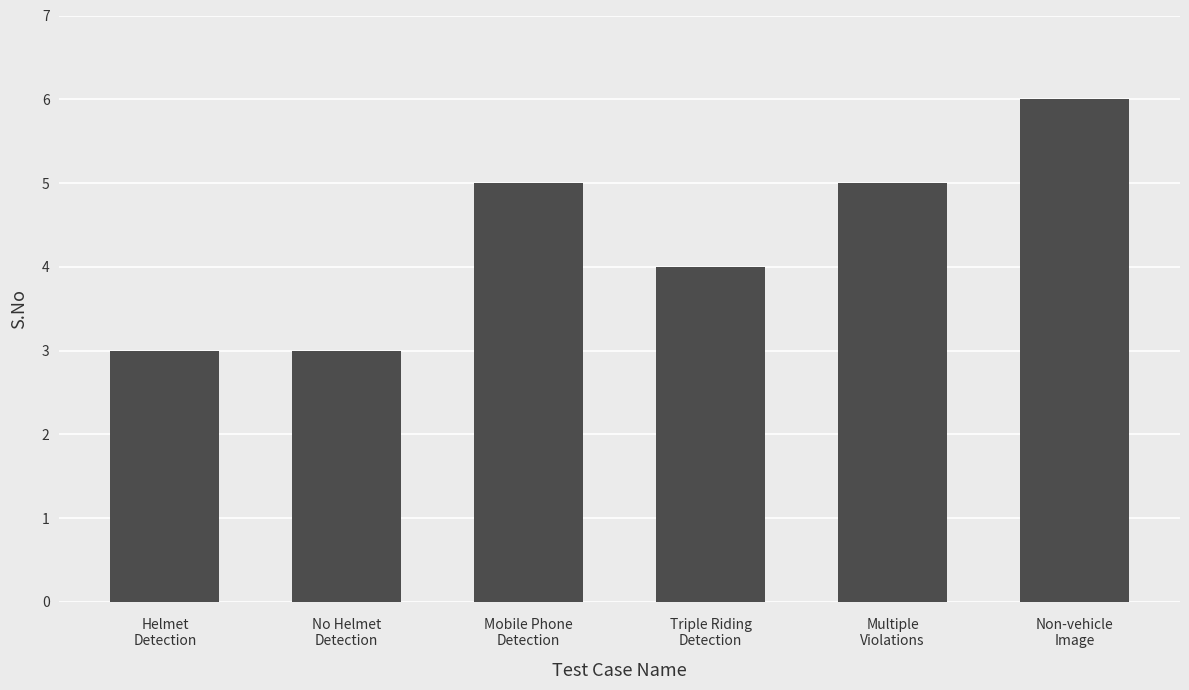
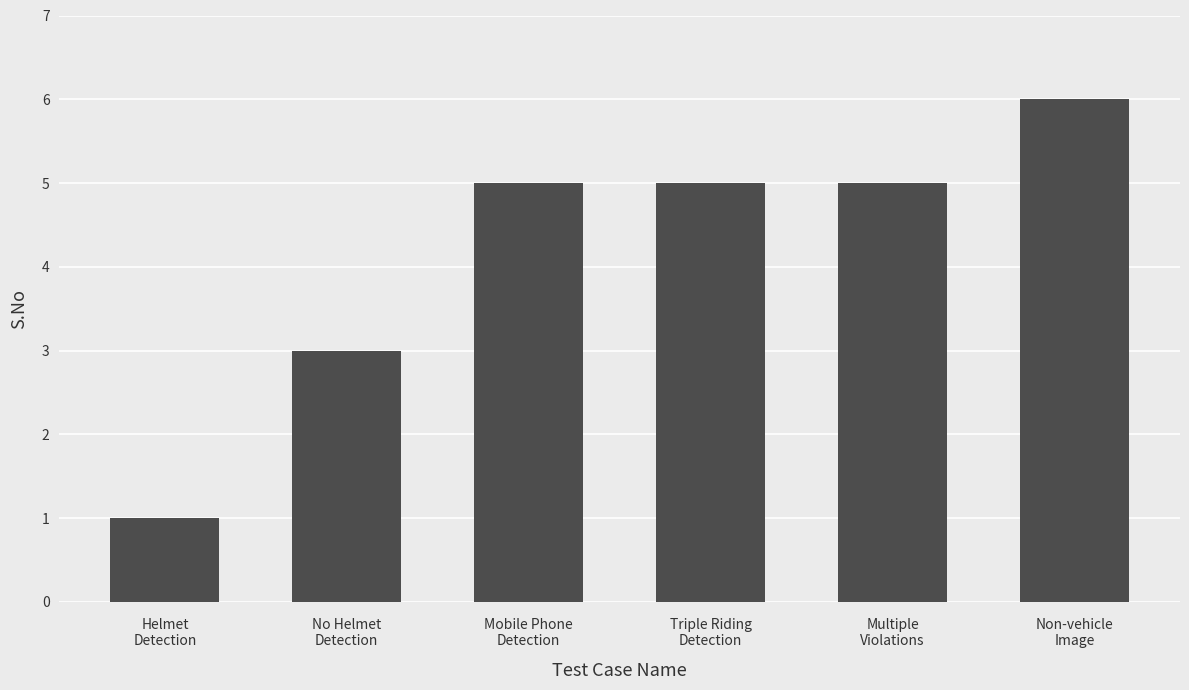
  {
-   "Helmet Detection": 3,
+   "Helmet Detection": 1,
    "No Helmet Detection": 3,
    "Mobile Phone Detection": 5,
-   "Triple Riding Detection": 4,
+   "Triple Riding Detection": 5,
    "Multiple Violations": 5,
    "Non-vehicle Image": 6
  }
